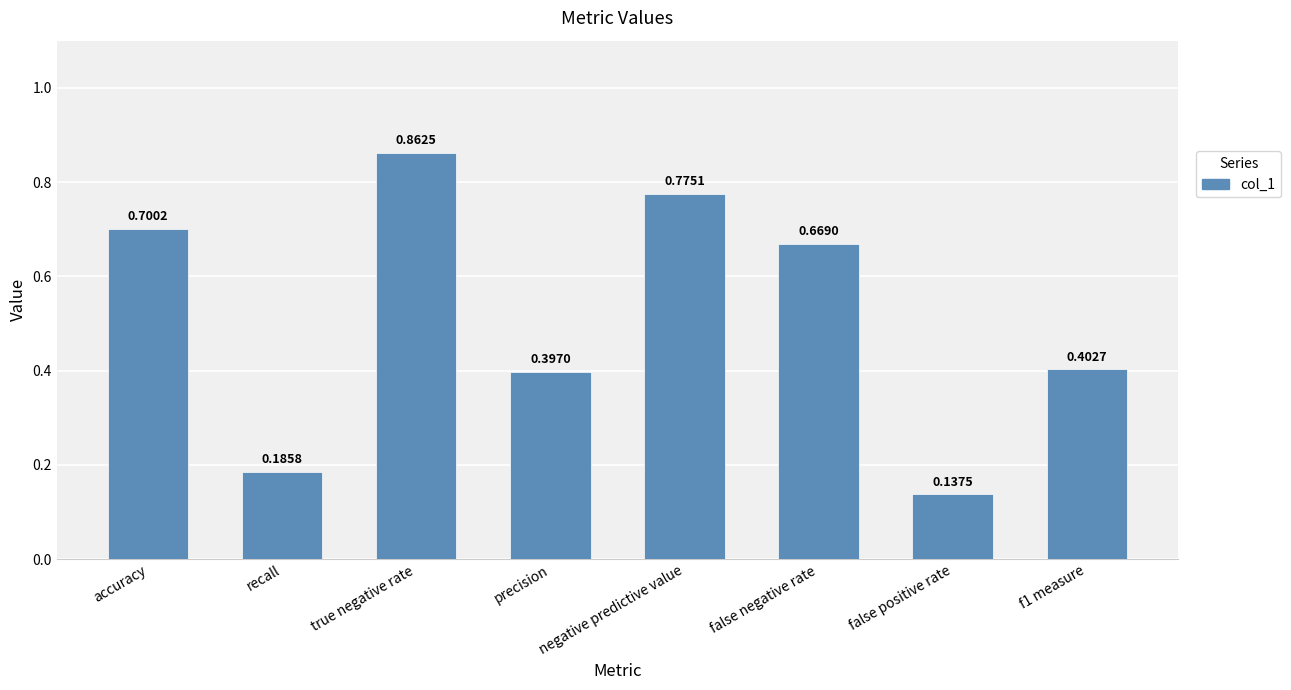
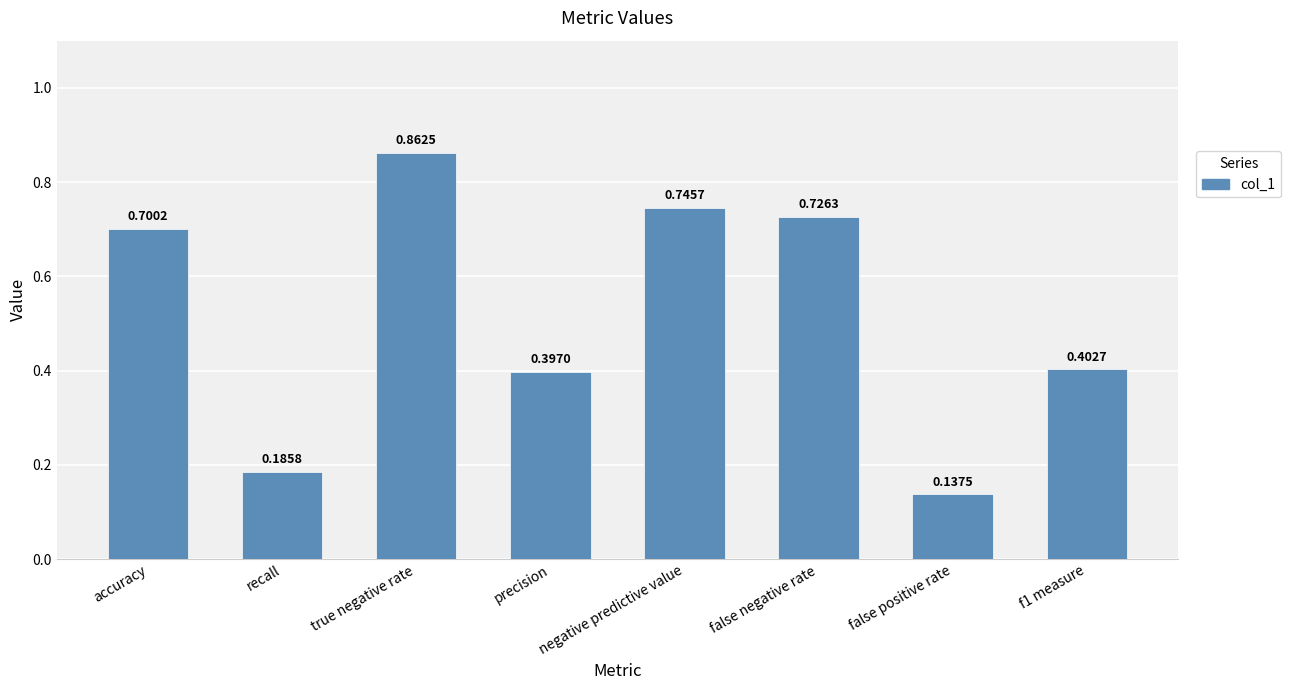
  {
    "accuracy": 0.7002,
    "recall": 0.1858,
    "true negative rate": 0.8625,
    "precision": 0.3970,
-   "negative predictive value": 0.7751,
-   "false negative rate": 0.6690,
+   "negative predictive value": 0.7457,
+   "false negative rate": 0.7263,
    "false positive rate": 0.1375,
    "f1 measure": 0.4027
  }
